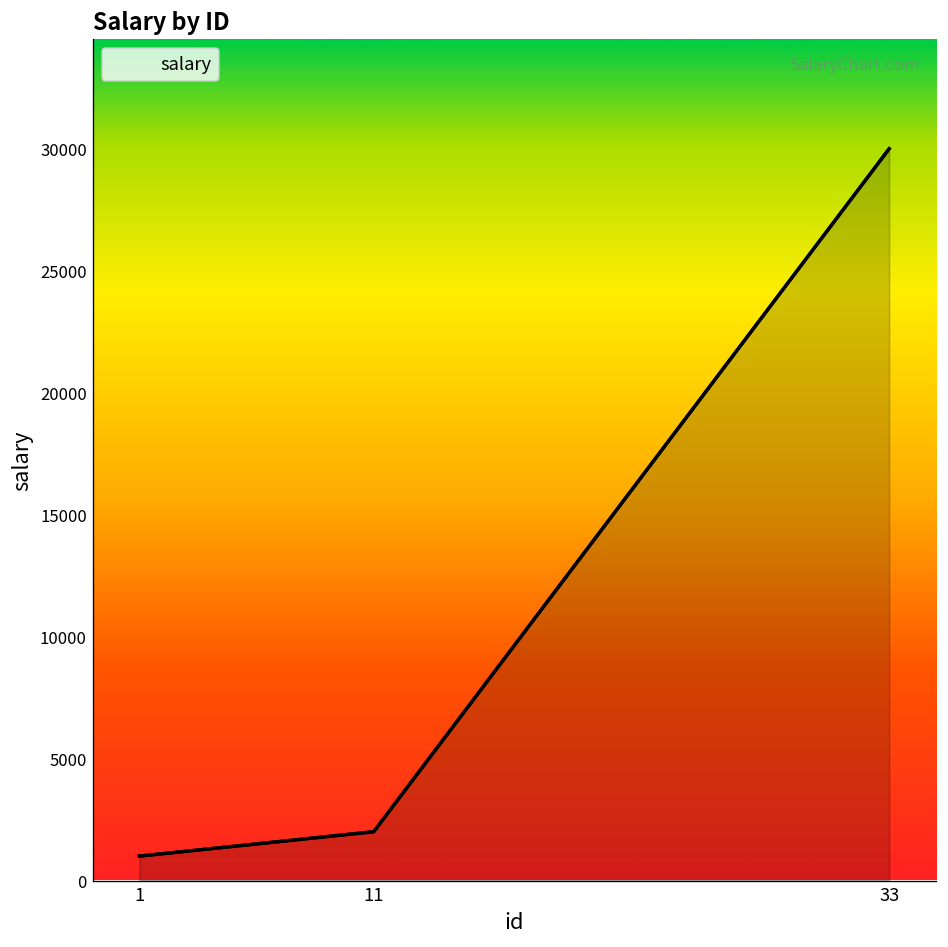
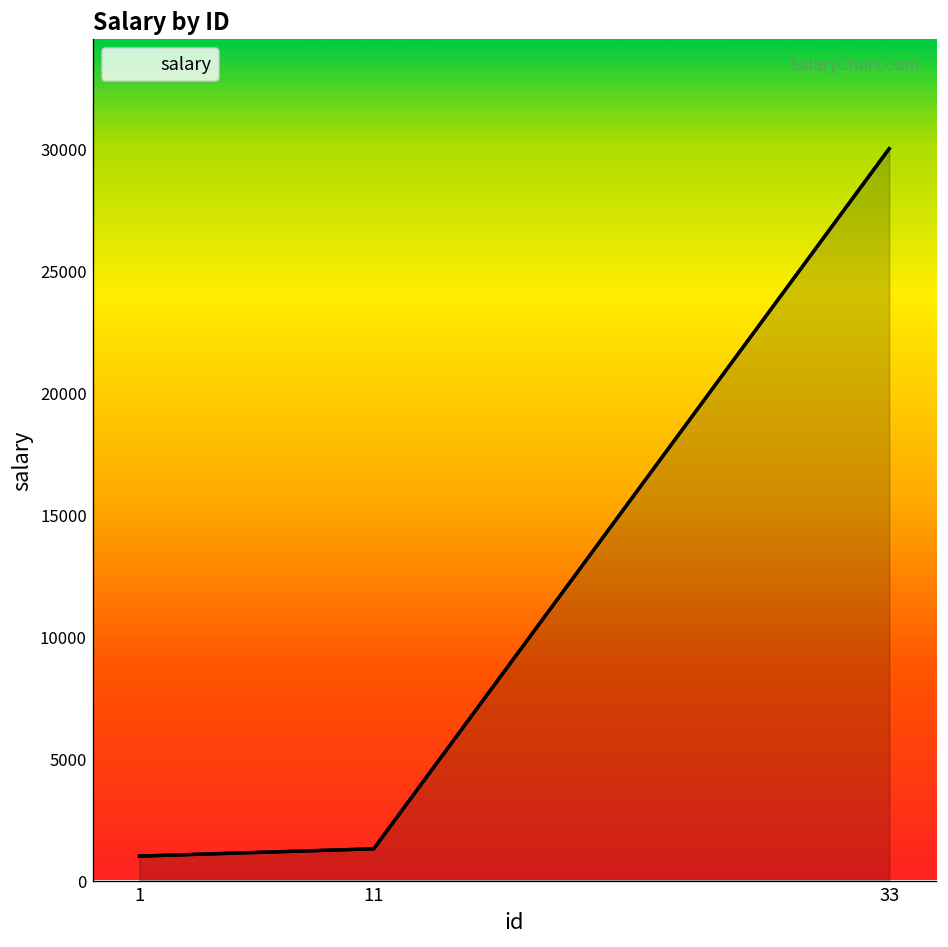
  {
    "1": 1000,
-   "11": 2000,
+   "11": 1300,
    "33": 30000
  }
